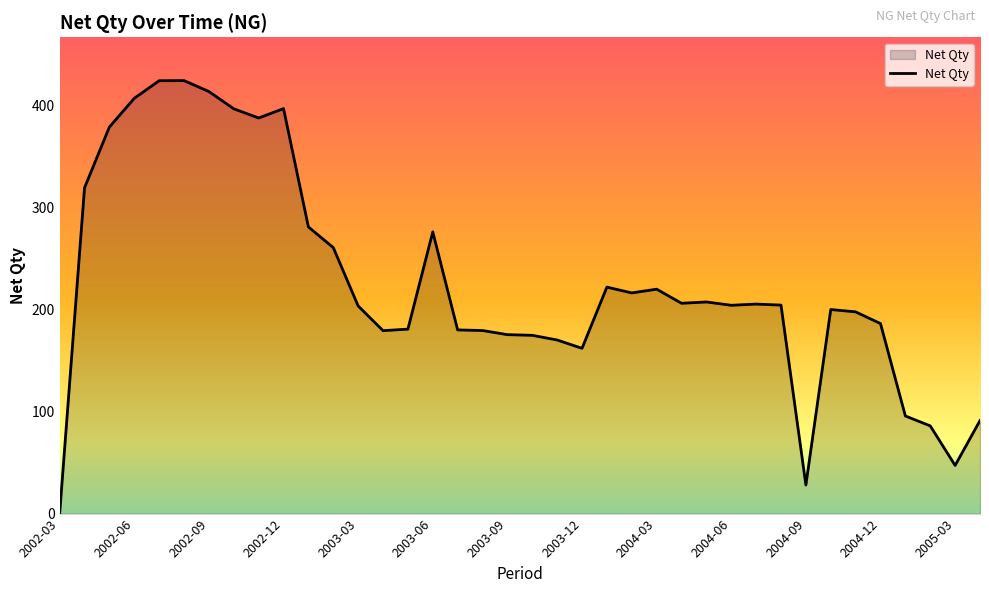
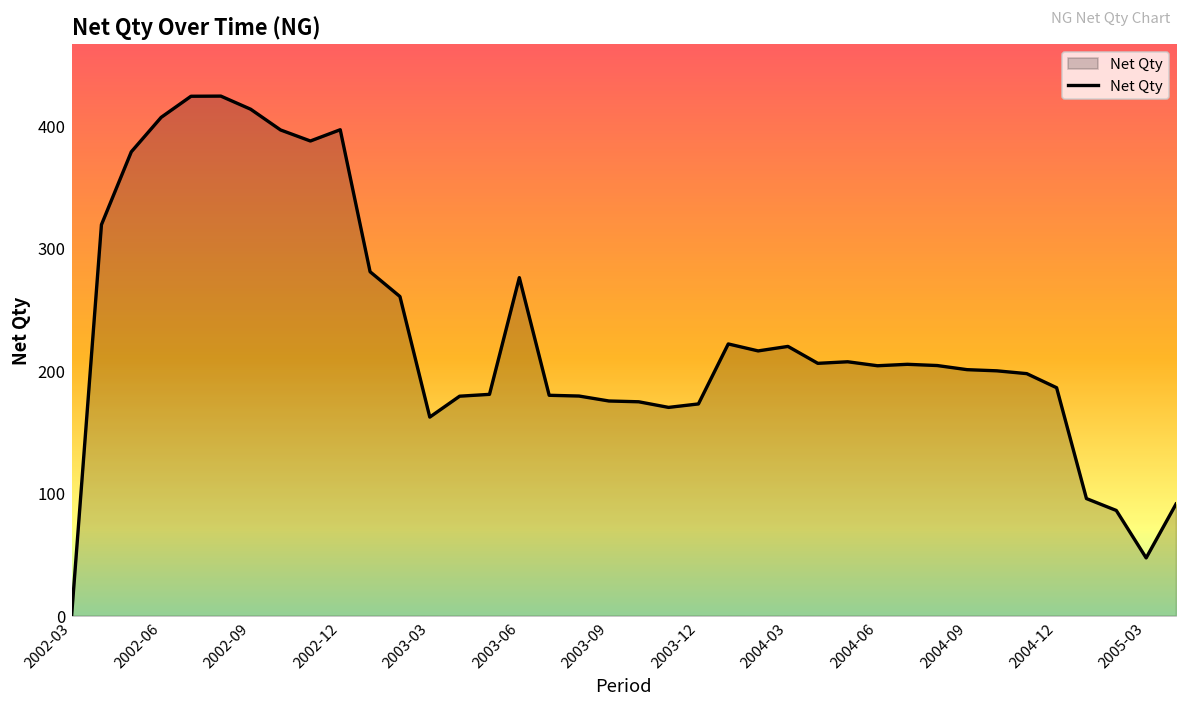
  {
    "2002-03": 0,
    "2002-06": 407,
    "2002-09": 413,
    "2002-12": 397,
-   "2003-03": 203,
+   "2003-03": 162,
    "2003-06": 276,
    "2003-09": 175,
-   "2003-12": 162,
+   "2003-12": 173,
    "2004-03": 220,
    "2004-06": 204,
-   "2004-09": 28,
+   "2004-09": 201,
    "2004-12": 186,
    "2005-03": 47
  }
